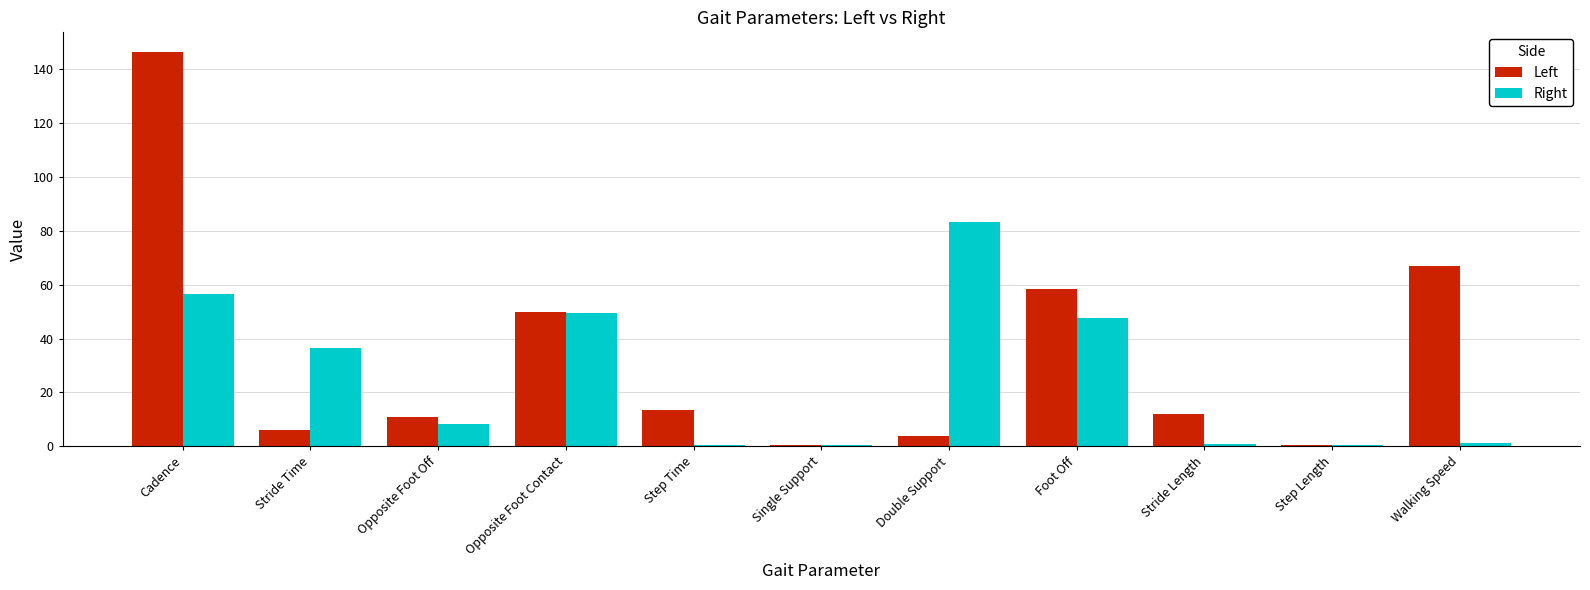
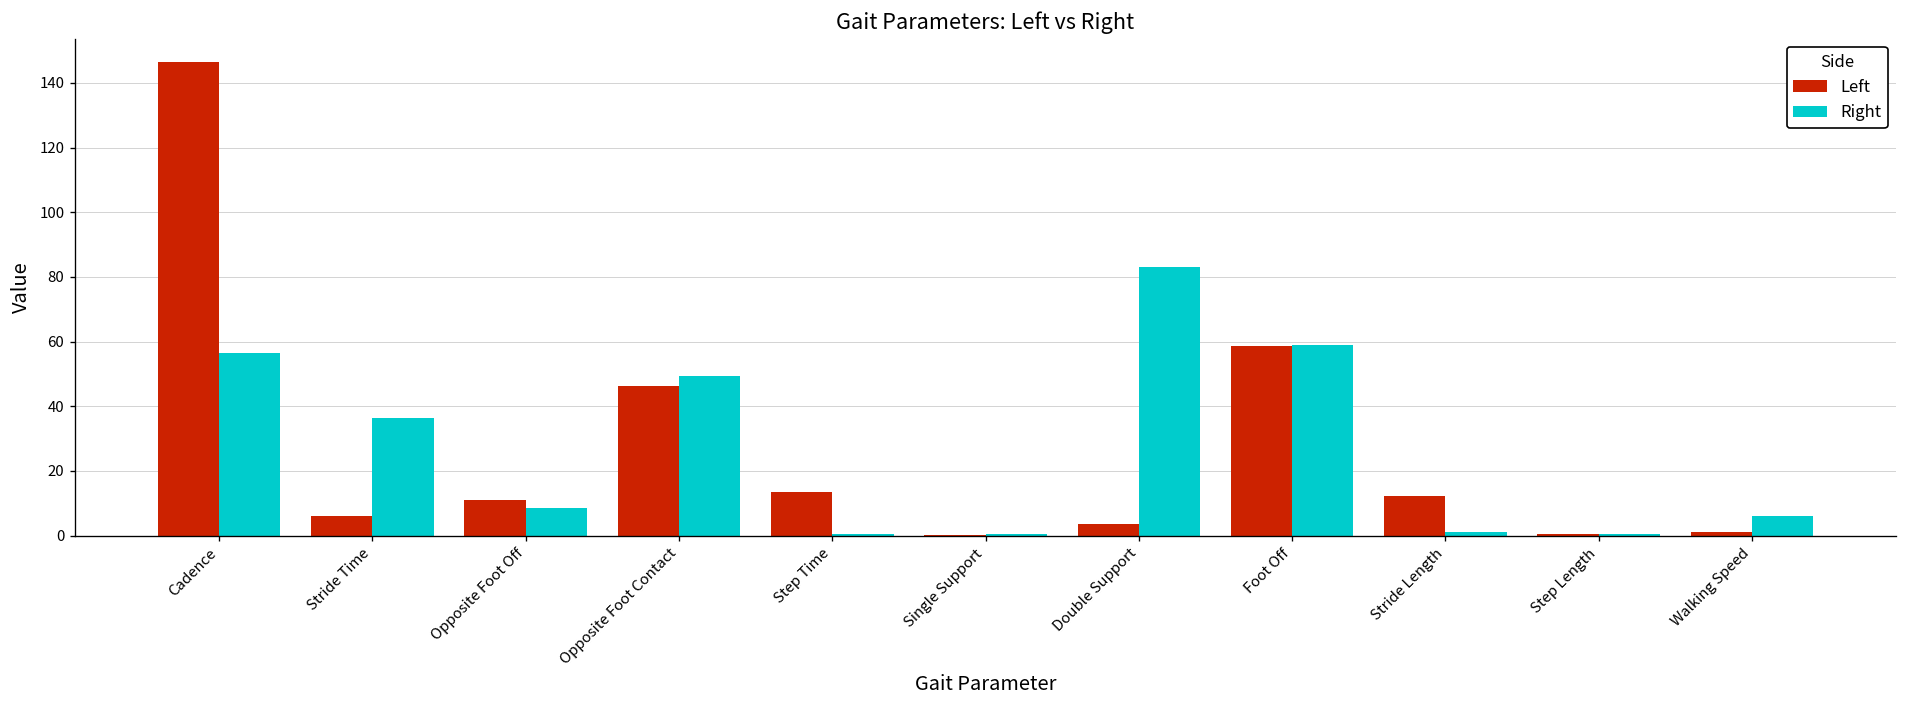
  {
    "Left": {
      "Cadence": 146,
      "Stride Time": 6,
      "Opposite Foot Off": 11,
-     "Opposite Foot Contact": 50,
+     "Opposite Foot Contact": 46,
      "Step Time": 13,
      "Double Support": 4,
      "Foot Off": 59,
      "Stride Length": 12,
-     "Walking Speed": 67
+     "Walking Speed": 1
    },
    "Right": {
      "Cadence": 57,
      "Stride Time": 36,
      "Opposite Foot Off": 8,
      "Opposite Foot Contact": 49,
      "Double Support": 83,
-     "Foot Off": 47,
+     "Foot Off": 59,
      "Stride Length": 1,
-     "Walking Speed": 1
+     "Walking Speed": 6
    }
  }
